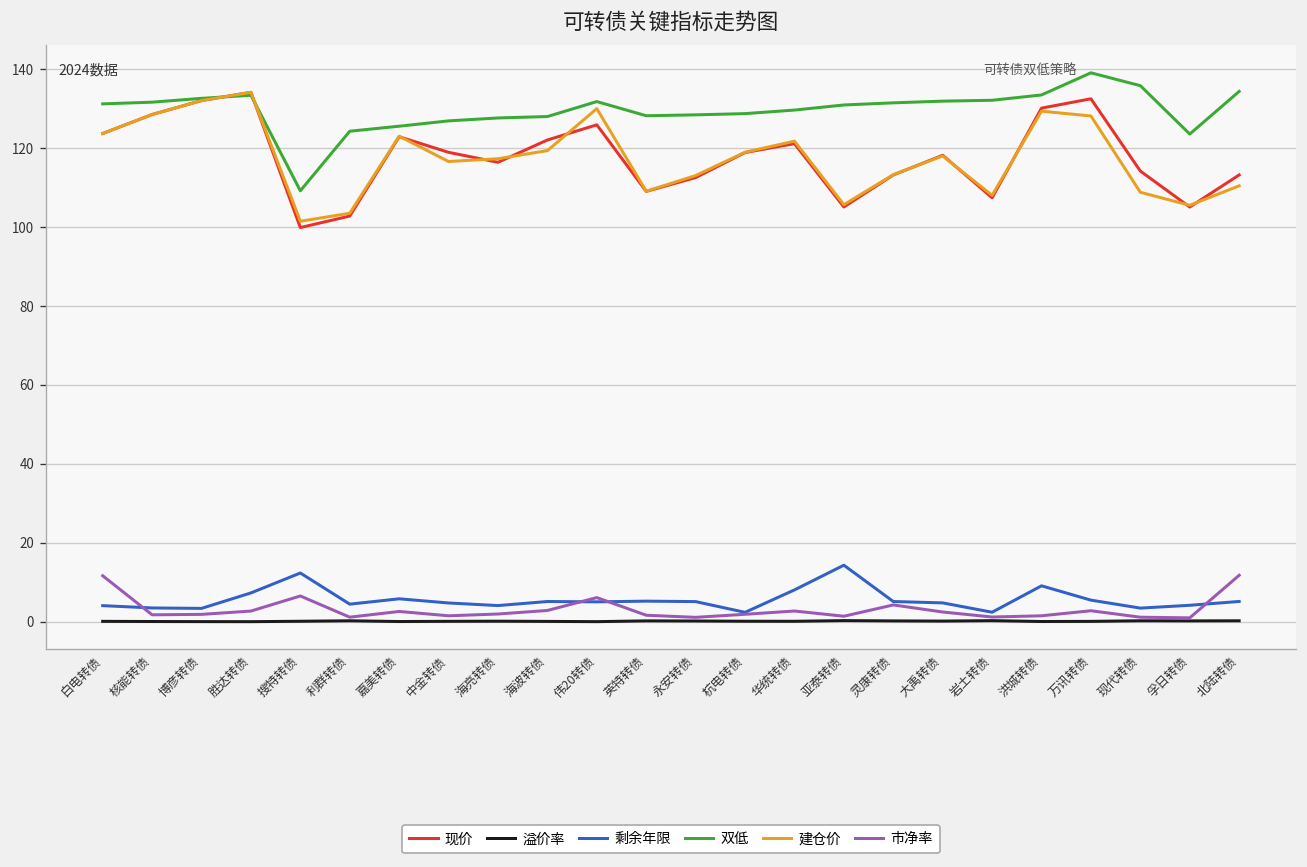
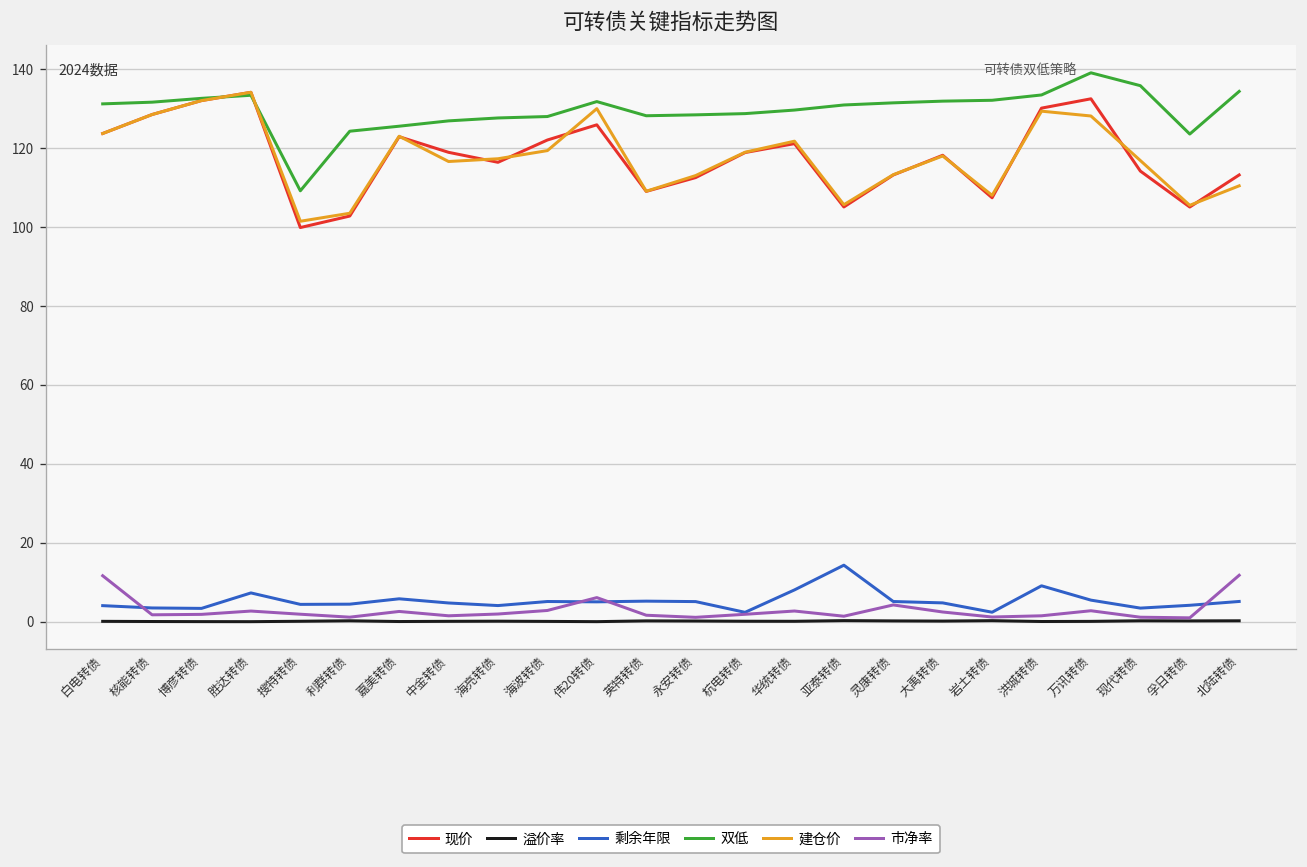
  {
    "现价": {
      "搜特转债": 100,
      "中金转债": 119,
      "海亮转债": 116,
      "海波转债": 122,
      "伟20转债": 126,
      "万讯转债": 132,
      "现代转债": 114,
      "北陆转债": 113
    },
    "溢价率": {
      "白电转债": 0,
      "核能转债": 0,
      "博彦转债": 0,
      "胜达转债": 0,
      "搜特转债": 0,
      "利群转债": 0,
      "嘉美转债": 0,
      "中金转债": 0,
      "海亮转债": 0,
      "海波转债": 0,
      "伟20转债": 0,
      "英特转债": 0,
      "永安转债": 0,
      "杭电转债": 0,
      "华统转债": 0,
      "亚泰转债": 0,
      "灵康转债": 0,
      "大禹转债": 0,
      "岩土转债": 0,
      "洪城转债": 0,
      "万讯转债": 0,
      "现代转债": 0,
      "孚日转债": 0,
      "北陆转债": 0
    },
    "剩余年限": {
      "白电转债": 4,
      "核能转债": 3,
      "博彦转债": 3,
      "胜达转债": 7,
-     "搜特转债": 12,
+     "搜特转债": 4,
      "利群转债": 4,
      "嘉美转债": 6,
      "中金转债": 5,
      "海亮转债": 4,
      "海波转债": 5,
      "伟20转债": 5,
      "英特转债": 5,
      "永安转债": 5,
      "华统转债": 8,
      "亚泰转债": 14,
      "灵康转债": 5,
      "大禹转债": 5,
      "岩土转债": 2,
      "洪城转债": 9,
      "万讯转债": 5,
      "现代转债": 3,
      "孚日转债": 4,
      "北陆转债": 5
    },
    "双低": {
      "核能转债": 132,
      "搜特转债": 109,
      "利群转债": 124,
      "嘉美转债": 126,
      "中金转债": 127,
      "海亮转债": 128,
      "海波转债": 128,
      "伟20转债": 132,
      "英特转债": 128,
      "永安转债": 128,
      "杭电转债": 129,
      "华统转债": 130,
      "亚泰转债": 131,
      "灵康转债": 131,
      "大禹转债": 132,
      "岩土转债": 132,
      "洪城转债": 133,
      "万讯转债": 139,
      "现代转债": 136,
      "孚日转债": 124,
      "北陆转债": 134
    },
    "建仓价": {
      "搜特转债": 101,
      "中金转债": 117,
      "海亮转债": 117,
      "海波转债": 119,
      "伟20转债": 130,
      "万讯转债": 128,
-     "现代转债": 109,
+     "现代转债": 117,
      "北陆转债": 110
    },
    "市净率": {
      "白电转债": 12,
      "核能转债": 2,
      "博彦转债": 2,
      "胜达转债": 3,
-     "搜特转债": 7,
+     "搜特转债": 2,
      "利群转债": 1,
      "嘉美转债": 3,
      "中金转债": 1,
      "海亮转债": 2,
      "海波转债": 3,
      "伟20转债": 6,
      "英特转债": 2,
      "永安转债": 1,
      "华统转债": 3,
      "亚泰转债": 1,
      "灵康转债": 4,
      "大禹转债": 2,
      "岩土转债": 1,
      "洪城转债": 1,
      "万讯转债": 3,
      "现代转债": 1,
      "孚日转债": 1,
      "北陆转债": 12
    }
  }
